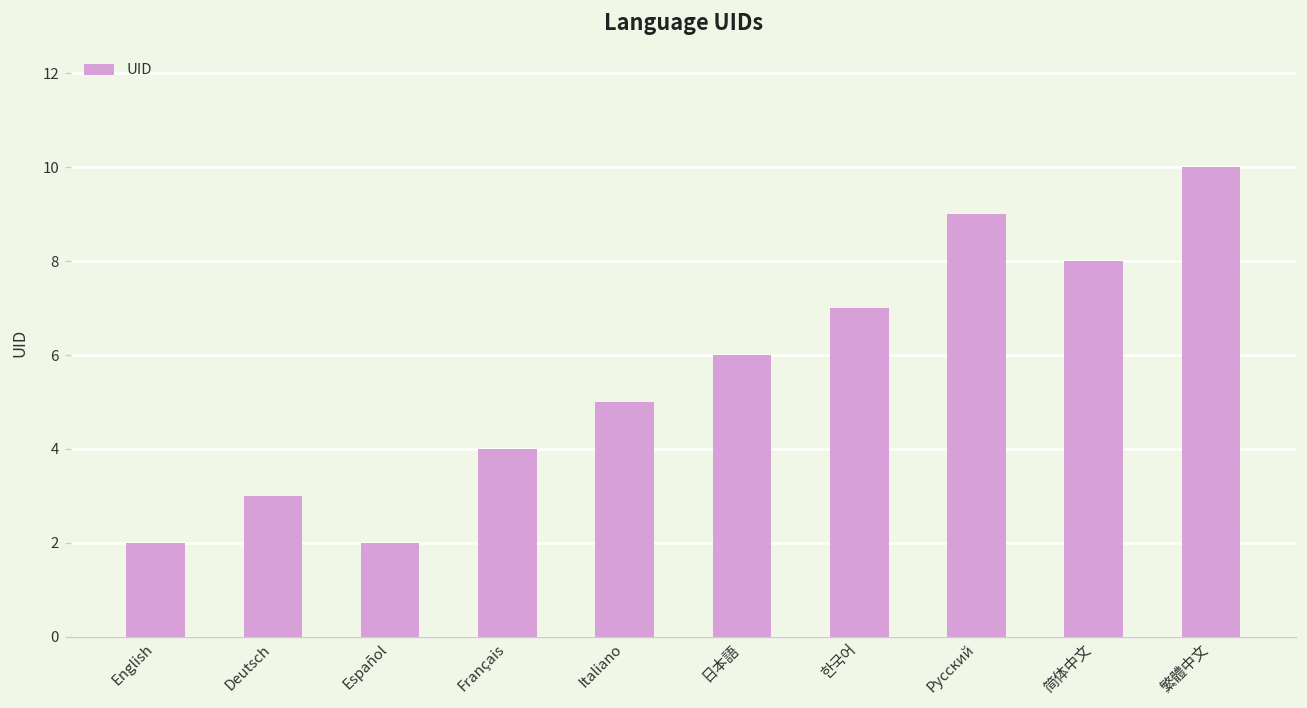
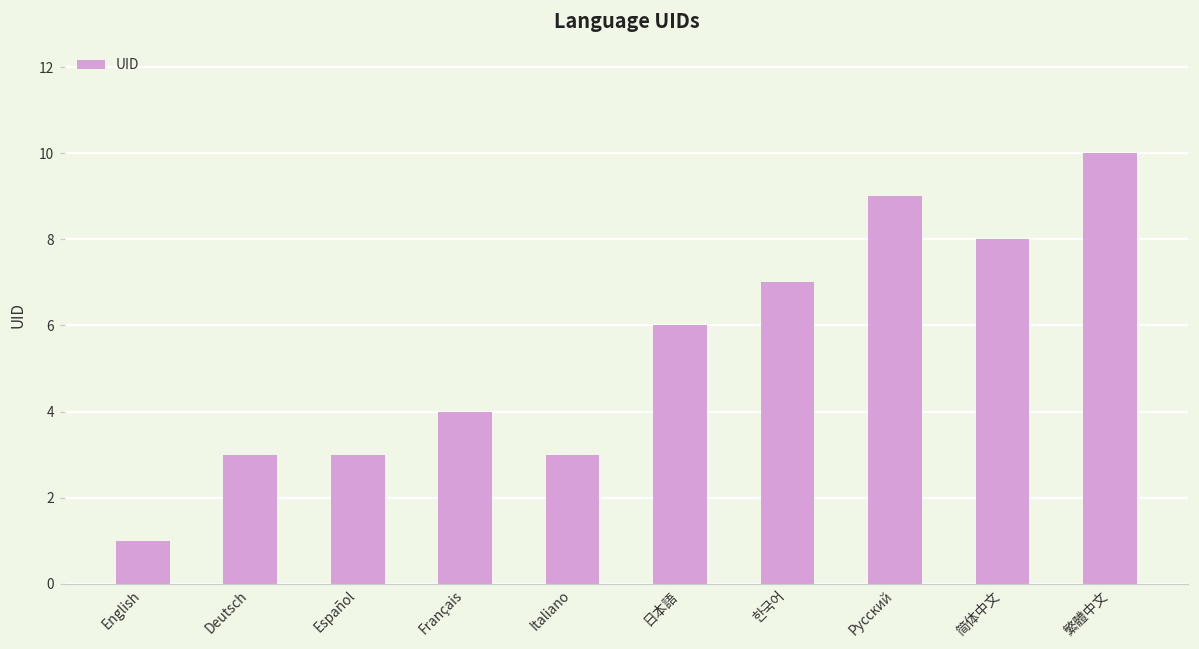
  {
-   "English": 2,
+   "English": 1,
    "Deutsch": 3,
-   "Español": 2,
+   "Español": 3,
    "Français": 4,
-   "Italiano": 5,
+   "Italiano": 3,
    "日本語": 6,
    "한국어": 7,
    "Русский": 9,
    "简体中文": 8,
    "繁體中文": 10
  }
